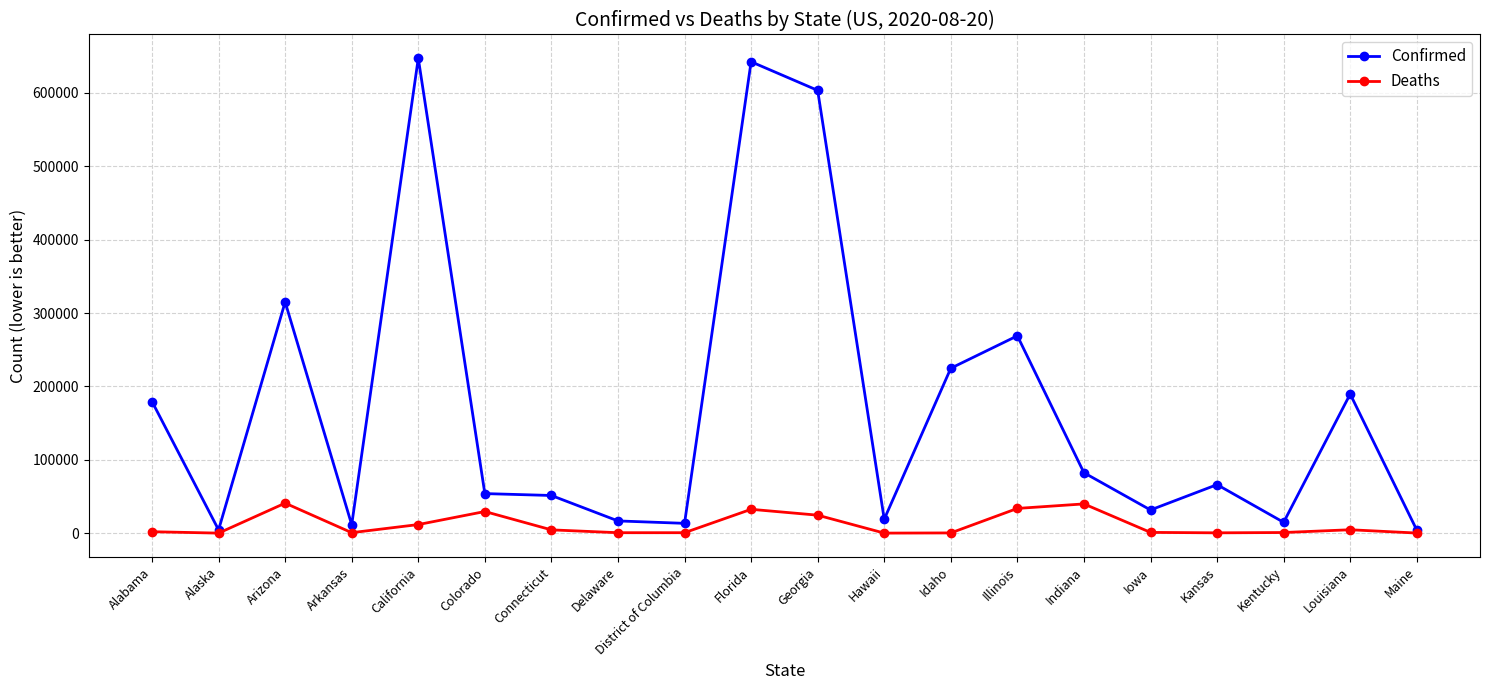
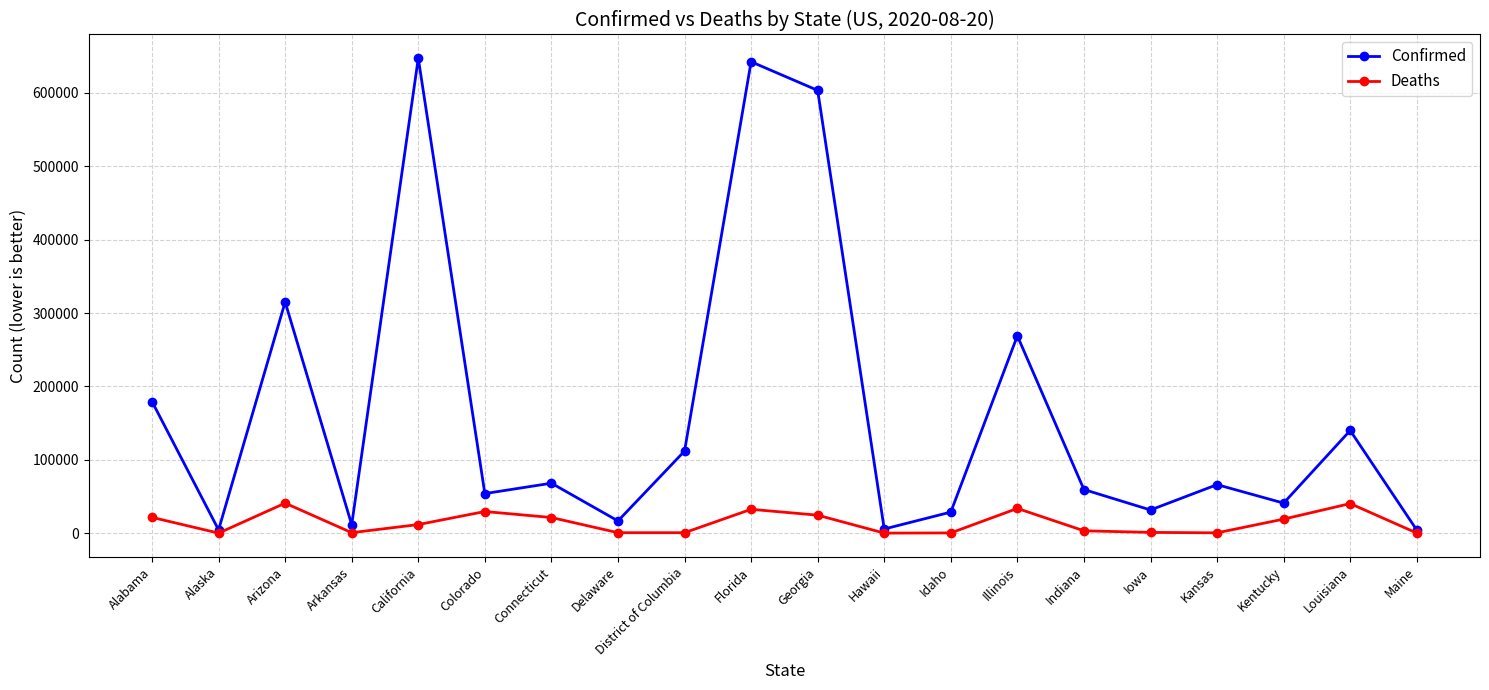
  {
    "Confirmed": {
      "Alabama": 180000,
      "Alaska": 0,
      "Arizona": 320000,
      "Arkansas": 10000,
      "California": 650000,
      "Colorado": 50000,
-     "Connecticut": 50000,
+     "Connecticut": 70000,
      "Delaware": 20000,
-     "District of Columbia": 10000,
+     "District of Columbia": 110000,
      "Florida": 640000,
      "Georgia": 600000,
-     "Hawaii": 20000,
-     "Idaho": 220000,
+     "Hawaii": 10000,
+     "Idaho": 30000,
      "Illinois": 270000,
-     "Indiana": 80000,
+     "Indiana": 60000,
      "Iowa": 30000,
      "Kansas": 70000,
-     "Kentucky": 10000,
-     "Louisiana": 190000,
+     "Kentucky": 40000,
+     "Louisiana": 140000,
      "Maine": 0
    },
    "Deaths": {
-     "Alabama": 0,
+     "Alabama": 20000,
      "Alaska": 0,
      "Arizona": 40000,
      "Arkansas": 0,
      "California": 10000,
      "Colorado": 30000,
-     "Connecticut": 0,
+     "Connecticut": 20000,
      "Delaware": 0,
      "District of Columbia": 0,
      "Florida": 30000,
      "Georgia": 20000,
      "Hawaii": 0,
      "Idaho": 0,
      "Illinois": 30000,
-     "Indiana": 40000,
+     "Indiana": 0,
      "Iowa": 0,
      "Kansas": 0,
-     "Kentucky": 0,
-     "Louisiana": 0,
+     "Kentucky": 20000,
+     "Louisiana": 40000,
      "Maine": 0
    }
  }
